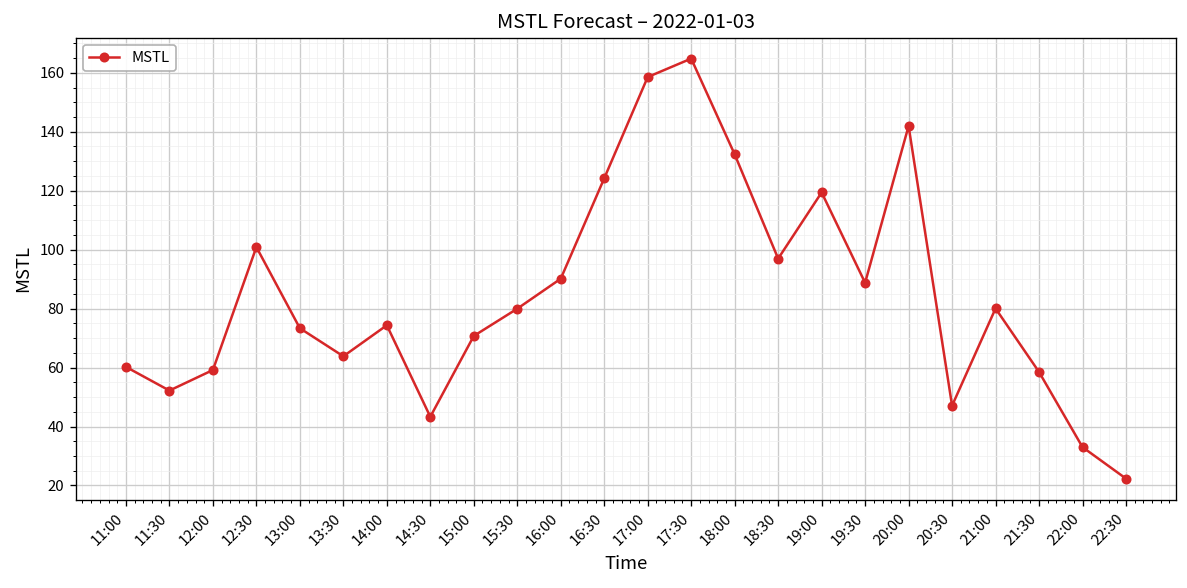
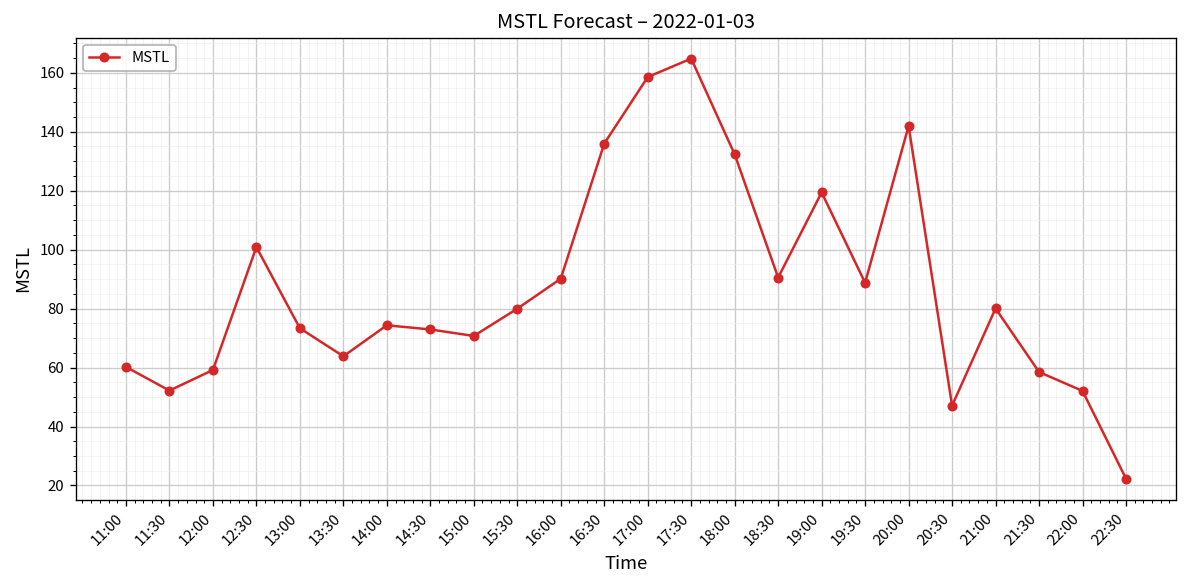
  {
    "11:00": 60,
    "11:30": 52,
    "12:00": 59,
    "12:30": 101,
    "13:00": 73,
    "13:30": 64,
    "14:00": 74,
-   "14:30": 43,
+   "14:30": 73,
    "15:00": 71,
    "15:30": 80,
    "16:00": 90,
-   "16:30": 124,
+   "16:30": 136,
    "17:00": 159,
    "17:30": 165,
    "18:00": 132,
-   "18:30": 97,
+   "18:30": 91,
    "19:00": 119,
    "19:30": 89,
    "20:00": 142,
    "20:30": 47,
    "21:00": 80,
    "21:30": 59,
-   "22:00": 33,
+   "22:00": 52,
    "22:30": 22
  }
